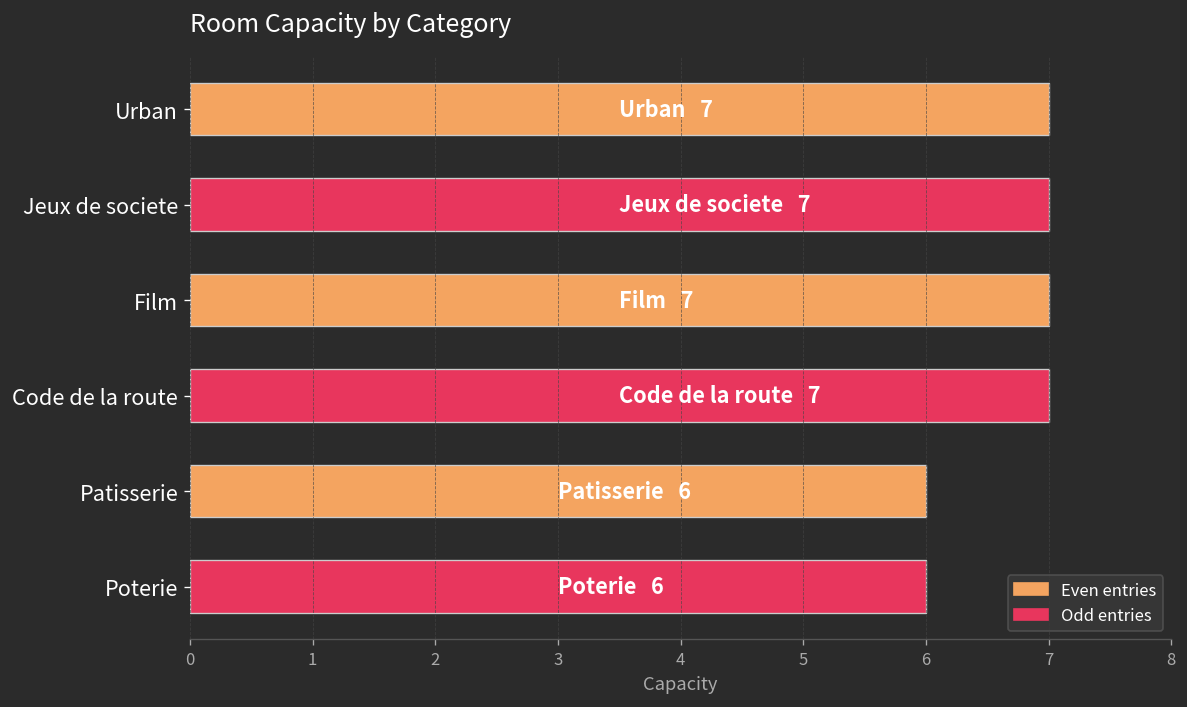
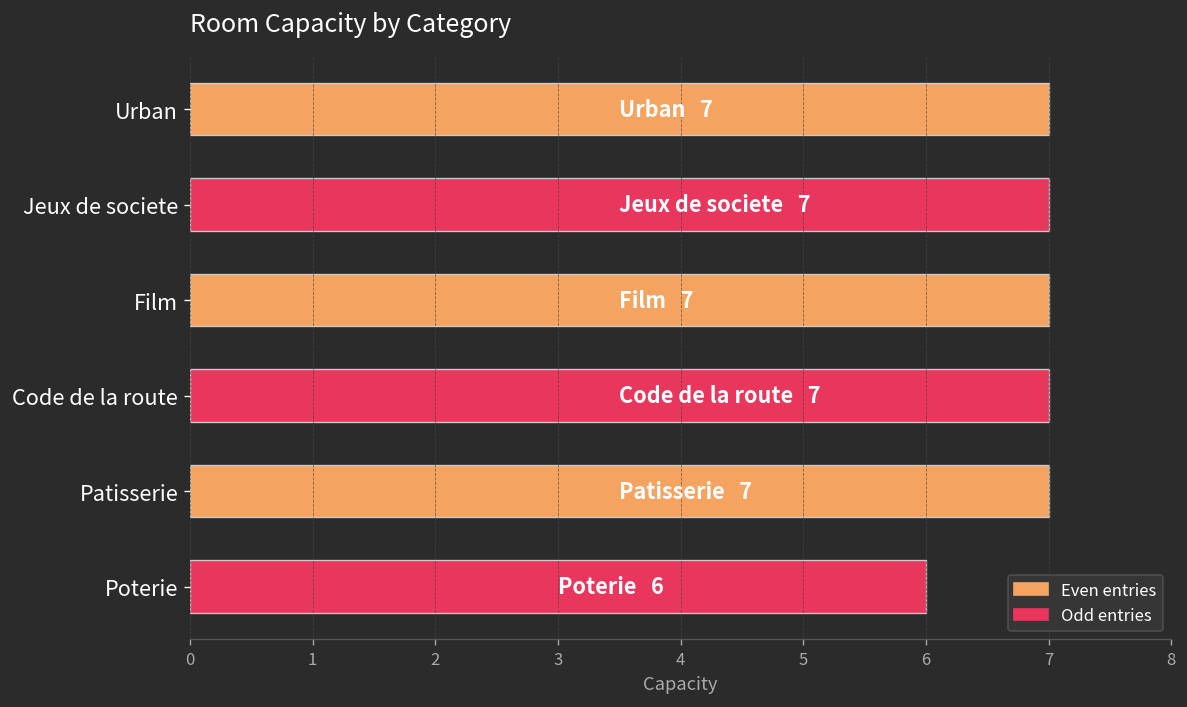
  {
    "Urban": 7,
    "Jeux de societe": 7,
    "Film": 7,
    "Code de la route": 7,
-   "Patisserie": 6,
+   "Patisserie": 7,
    "Poterie": 6
  }
